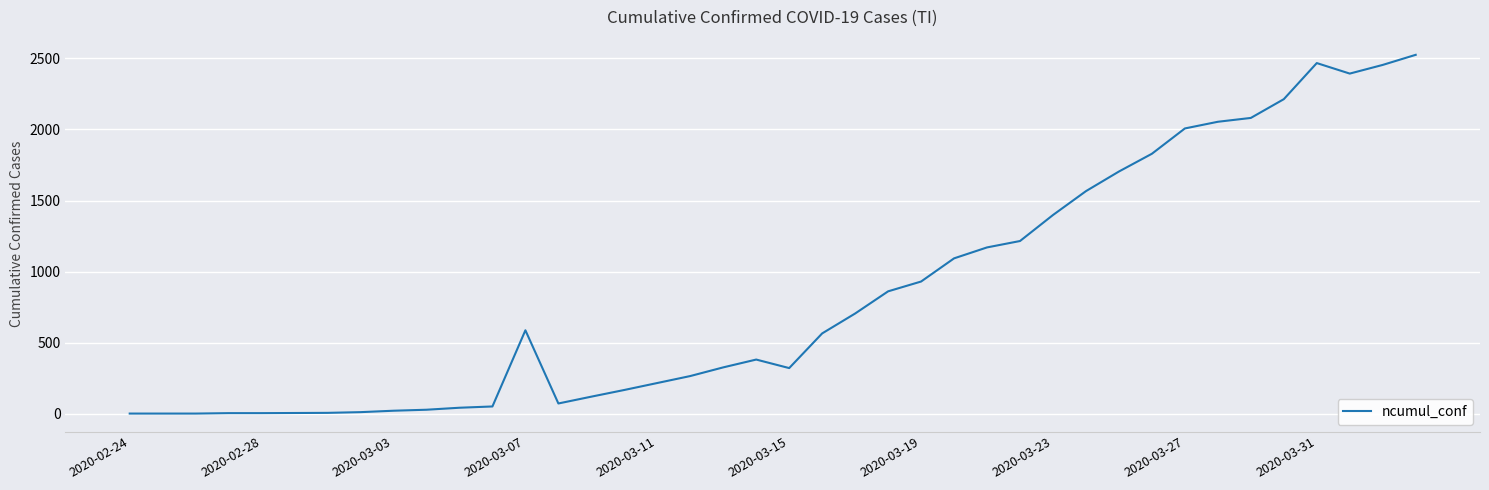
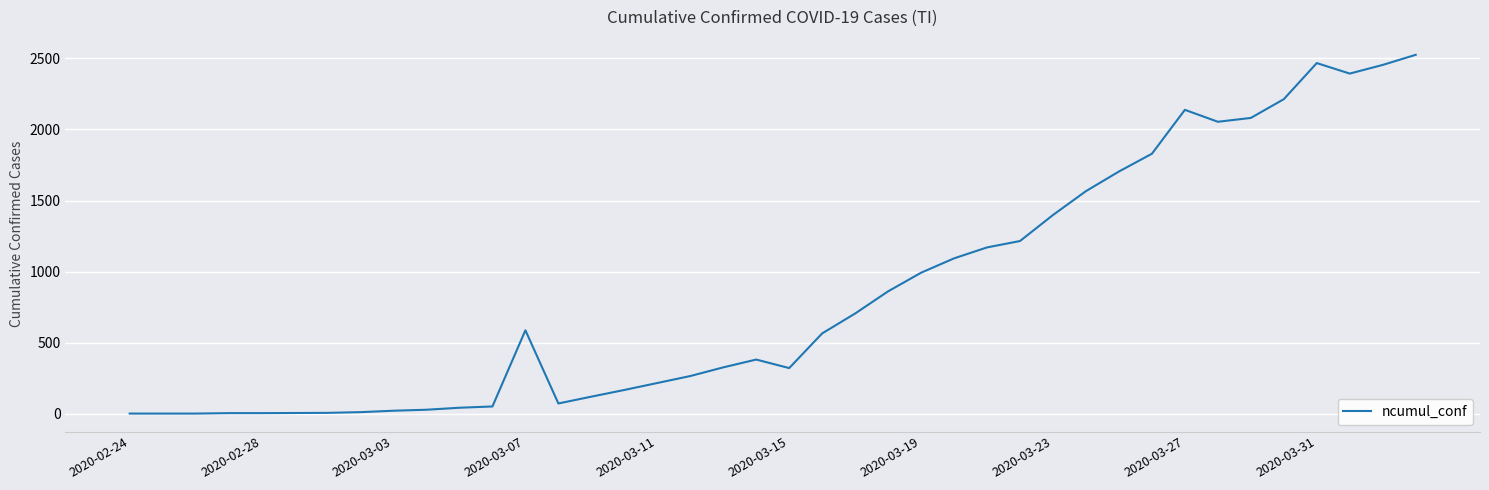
  {
    "2020-02-24": 0,
    "2020-02-28": 0,
    "2020-03-03": 20,
    "2020-03-07": 590,
    "2020-03-11": 220,
    "2020-03-15": 320,
-   "2020-03-19": 930,
+   "2020-03-19": 990,
    "2020-03-23": 1400,
-   "2020-03-27": 2010,
+   "2020-03-27": 2140,
    "2020-03-31": 2470
  }
